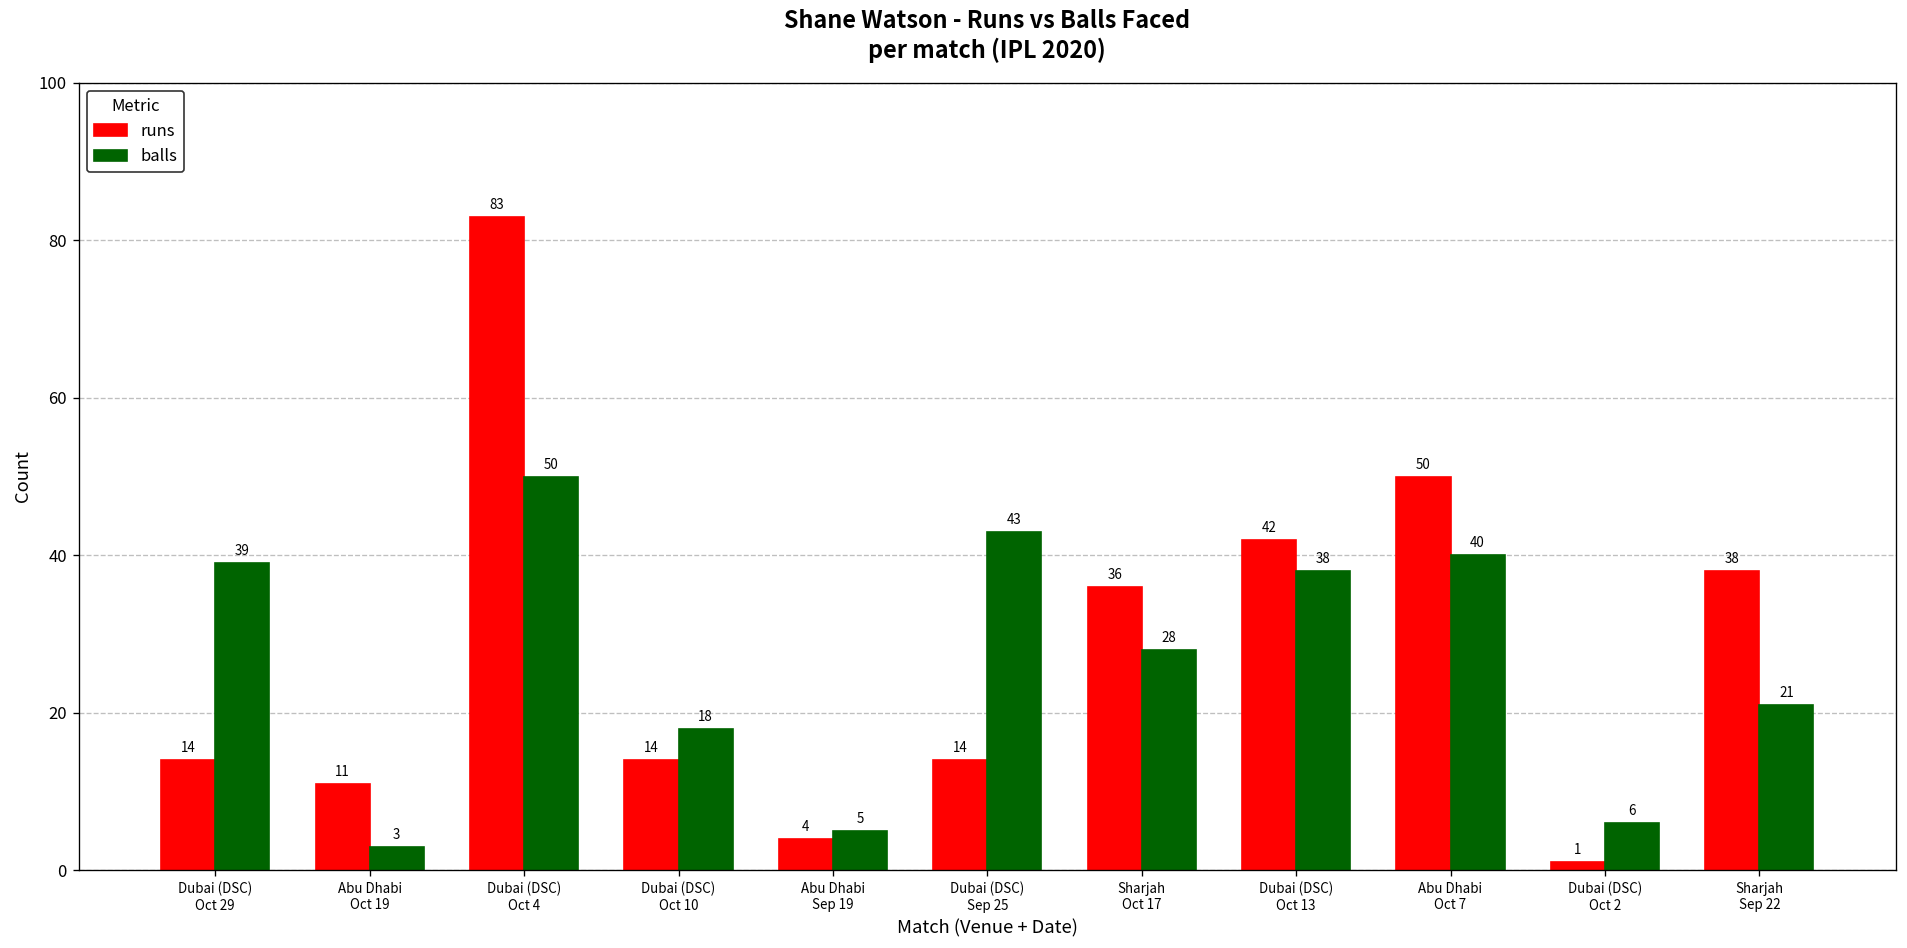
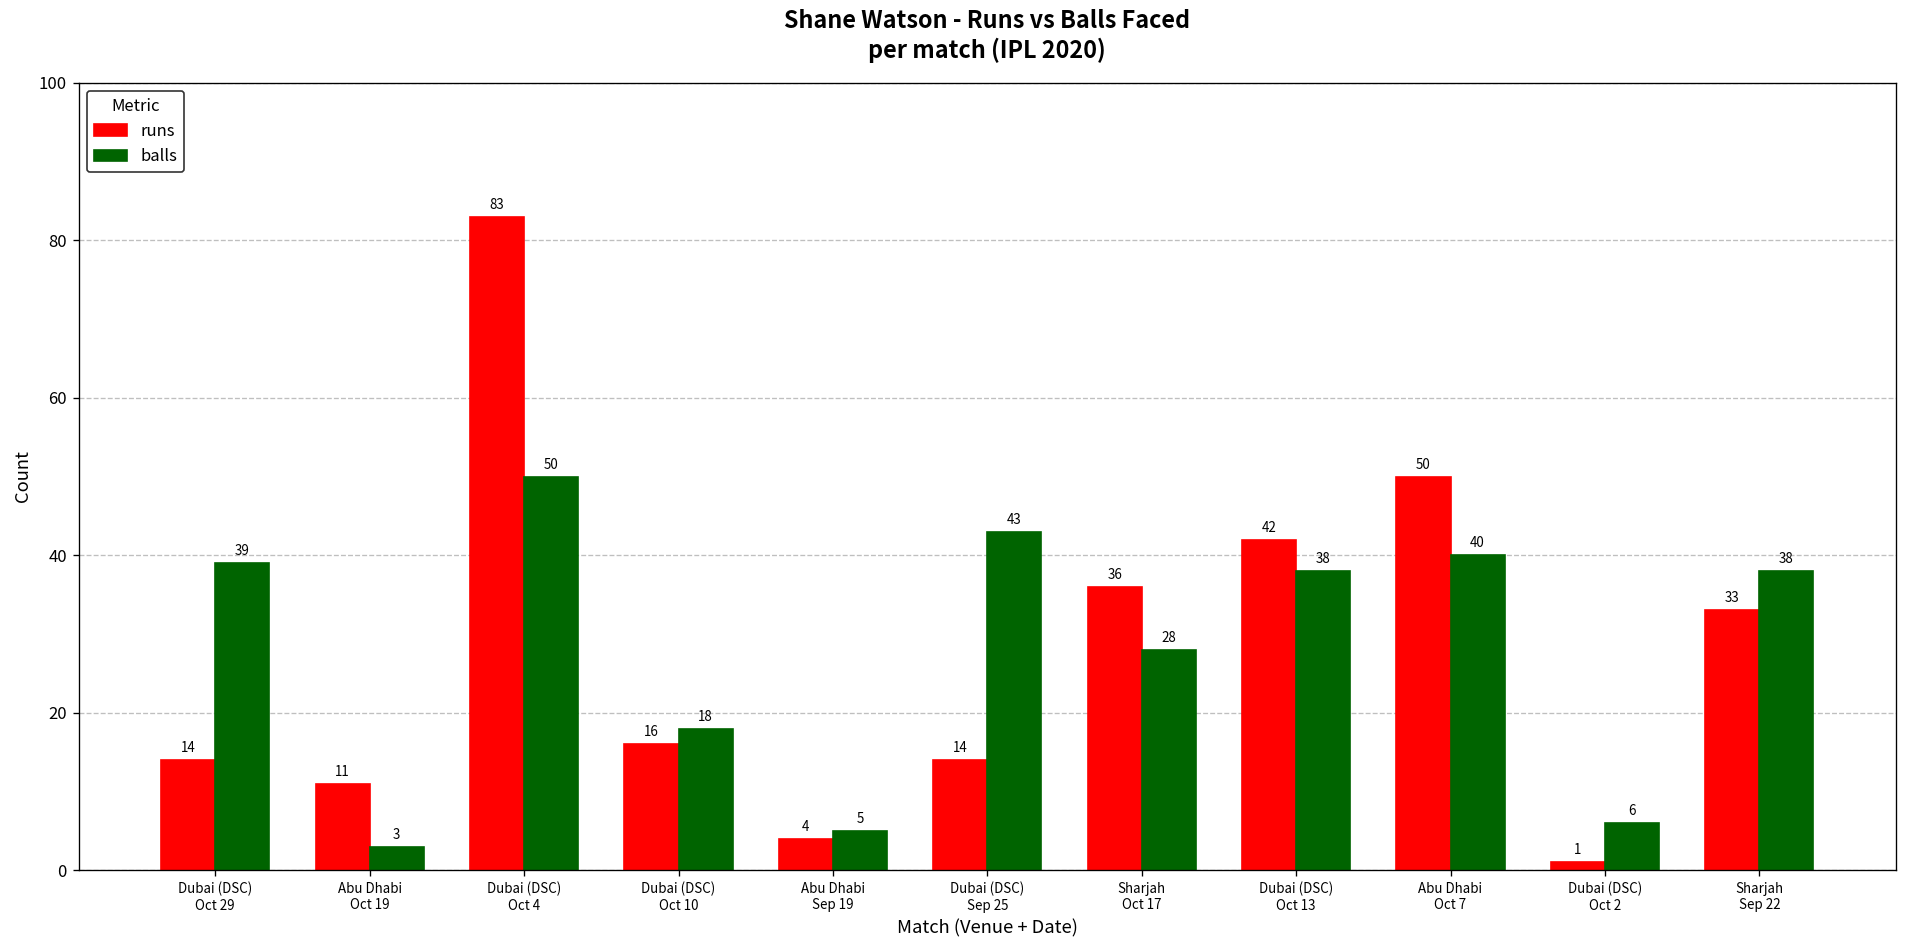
  {
    "runs": {
      "Dubai (DSC) Oct 29": 14,
      "Abu Dhabi Oct 19": 11,
      "Dubai (DSC) Oct 4": 83,
-     "Dubai (DSC) Oct 10": 14,
+     "Dubai (DSC) Oct 10": 16,
      "Abu Dhabi Sep 19": 4,
      "Dubai (DSC) Sep 25": 14,
      "Sharjah Oct 17": 36,
      "Dubai (DSC) Oct 13": 42,
      "Abu Dhabi Oct 7": 50,
      "Dubai (DSC) Oct 2": 1,
-     "Sharjah Sep 22": 38
+     "Sharjah Sep 22": 33
    },
    "balls": {
      "Dubai (DSC) Oct 29": 39,
      "Abu Dhabi Oct 19": 3,
      "Dubai (DSC) Oct 4": 50,
      "Dubai (DSC) Oct 10": 18,
      "Abu Dhabi Sep 19": 5,
      "Dubai (DSC) Sep 25": 43,
      "Sharjah Oct 17": 28,
      "Dubai (DSC) Oct 13": 38,
      "Abu Dhabi Oct 7": 40,
      "Dubai (DSC) Oct 2": 6,
-     "Sharjah Sep 22": 21
+     "Sharjah Sep 22": 38
    }
  }
